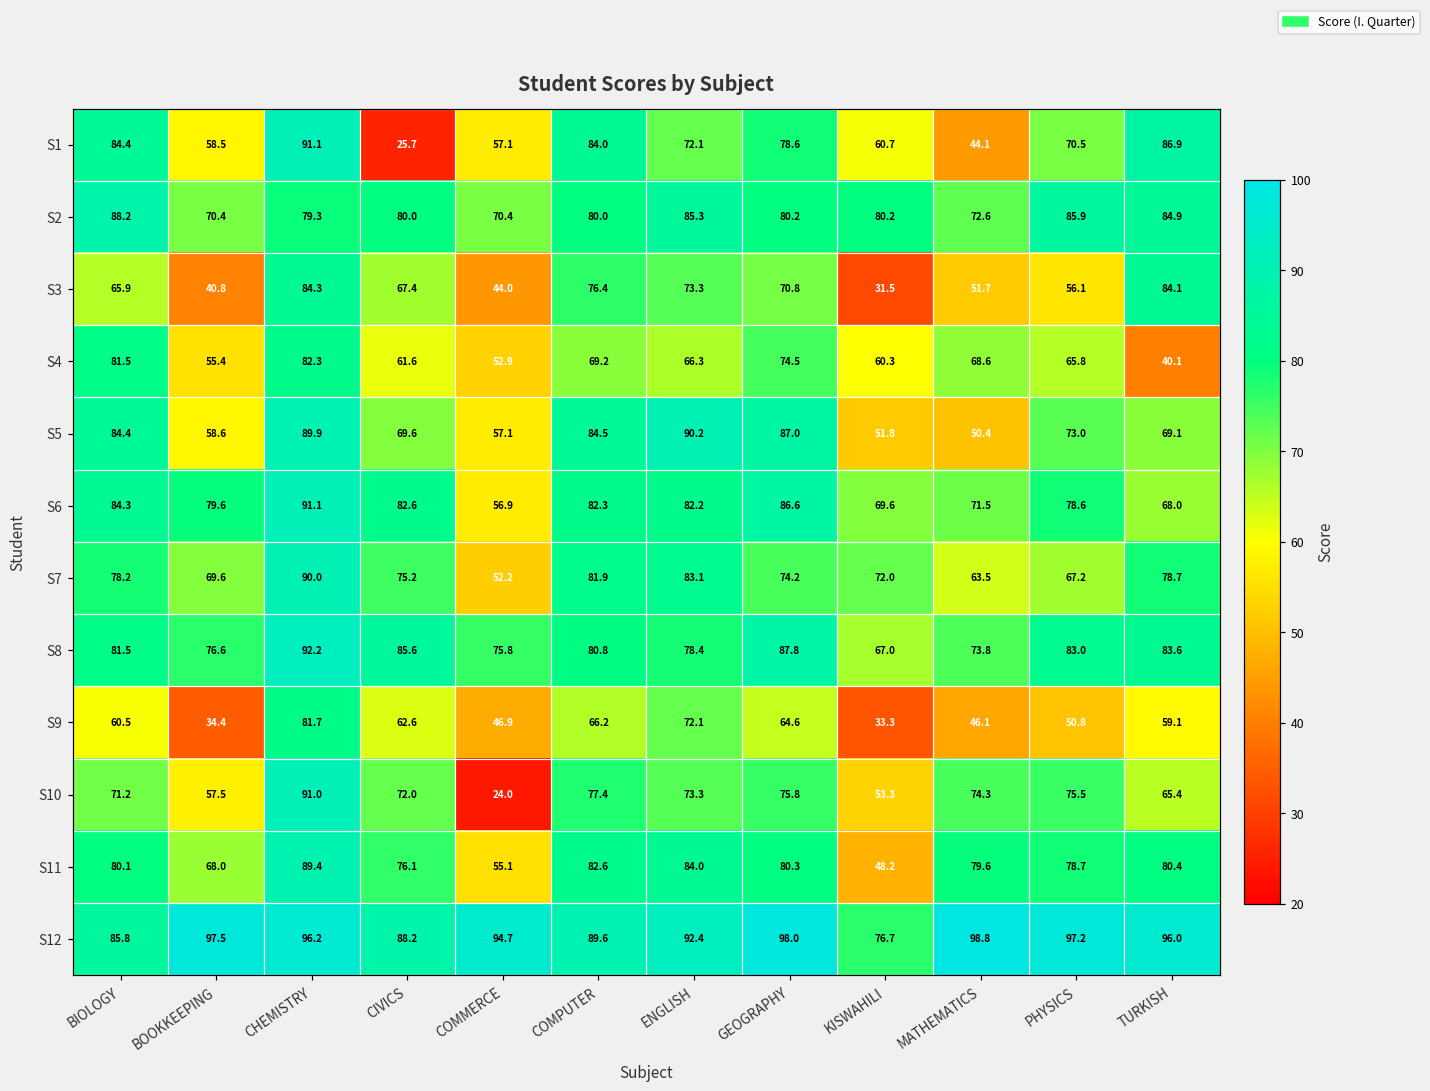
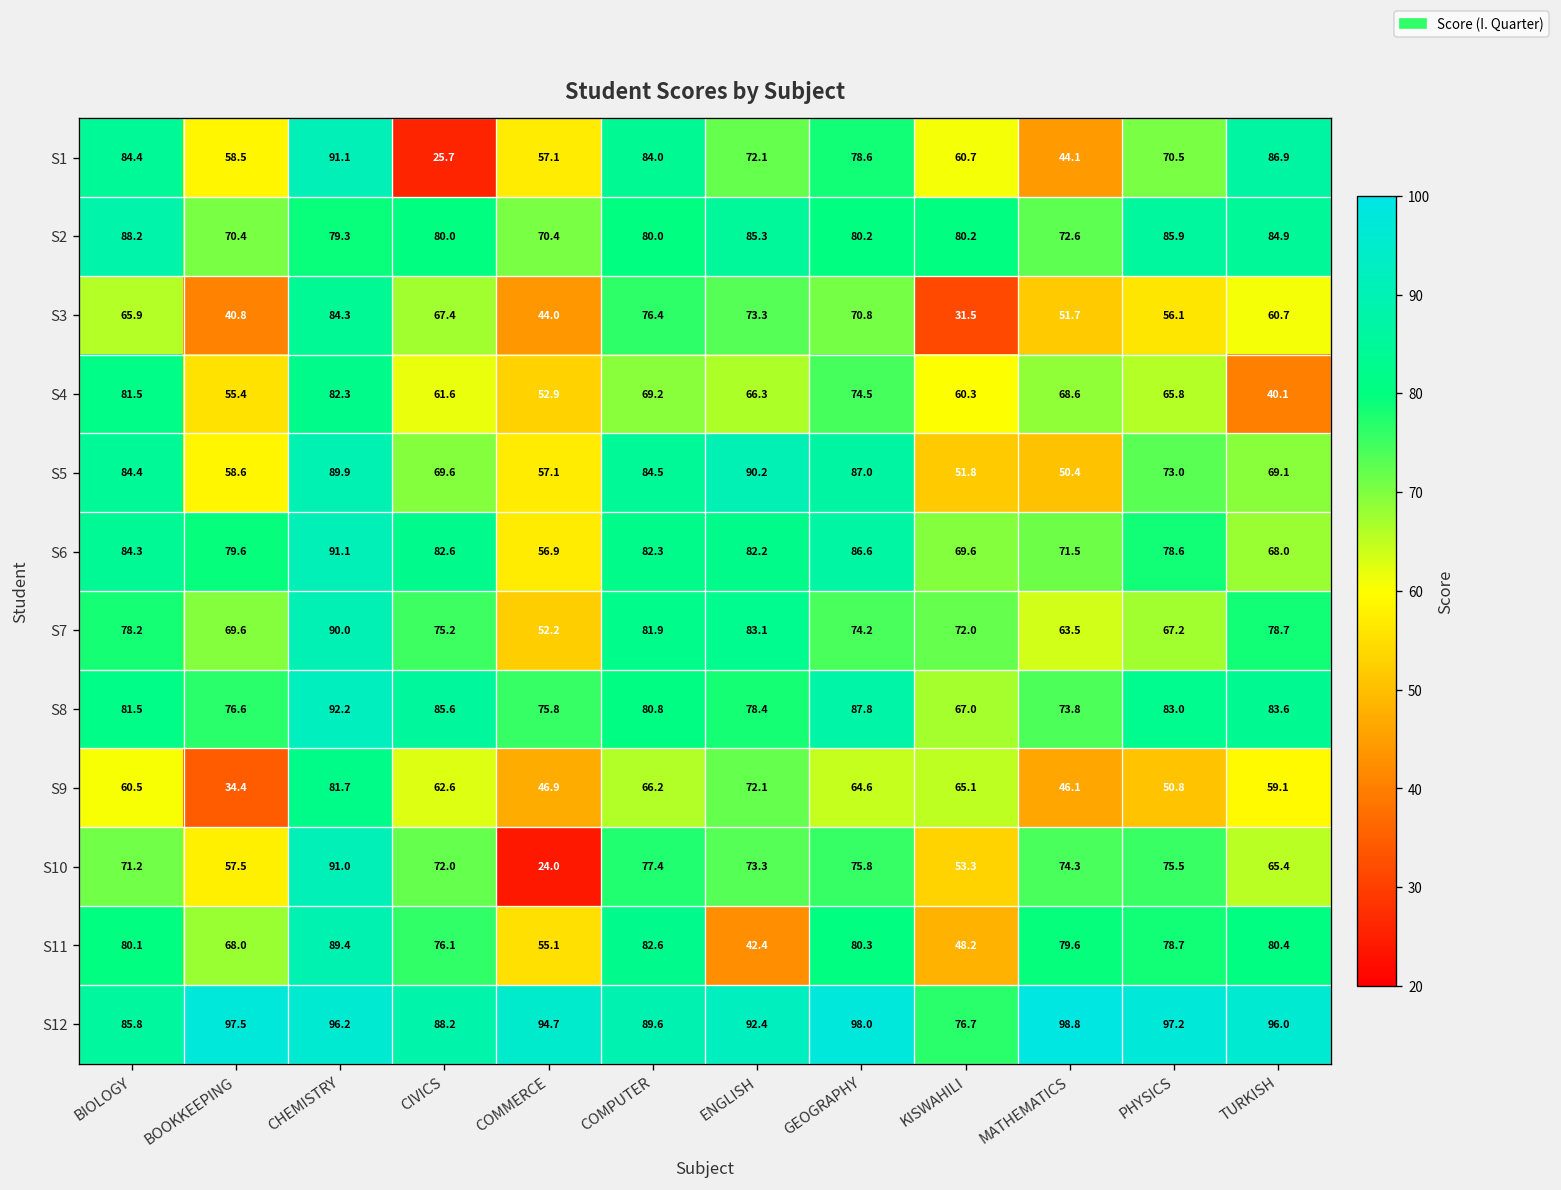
  {
    "S1": {
      "BIOLOGY": 84.4,
      "BOOKKEEPING": 58.5,
      "CHEMISTRY": 91.1,
      "CIVICS": 25.7,
      "COMMERCE": 57.1,
      "COMPUTER": 84.0,
      "ENGLISH": 72.1,
      "GEOGRAPHY": 78.6,
      "KISWAHILI": 60.7,
      "MATHEMATICS": 44.1,
      "PHYSICS": 70.5,
      "TURKISH": 86.9
    },
    "S2": {
      "BIOLOGY": 88.2,
      "BOOKKEEPING": 70.4,
      "CHEMISTRY": 79.3,
      "CIVICS": 80.0,
      "COMMERCE": 70.4,
      "COMPUTER": 80.0,
      "ENGLISH": 85.3,
      "GEOGRAPHY": 80.2,
      "KISWAHILI": 80.2,
      "MATHEMATICS": 72.6,
      "PHYSICS": 85.9,
      "TURKISH": 84.9
    },
    "S3": {
      "BIOLOGY": 65.9,
      "BOOKKEEPING": 40.8,
      "CHEMISTRY": 84.3,
      "CIVICS": 67.4,
      "COMMERCE": 44.0,
      "COMPUTER": 76.4,
      "ENGLISH": 73.3,
      "GEOGRAPHY": 70.8,
      "KISWAHILI": 31.5,
      "MATHEMATICS": 51.7,
      "PHYSICS": 56.1,
-     "TURKISH": 84.1
+     "TURKISH": 60.7
    },
    "S4": {
      "BIOLOGY": 81.5,
      "BOOKKEEPING": 55.4,
      "CHEMISTRY": 82.3,
      "CIVICS": 61.6,
      "COMMERCE": 52.9,
      "COMPUTER": 69.2,
      "ENGLISH": 66.3,
      "GEOGRAPHY": 74.5,
      "KISWAHILI": 60.3,
      "MATHEMATICS": 68.6,
      "PHYSICS": 65.8,
      "TURKISH": 40.1
    },
    "S5": {
      "BIOLOGY": 84.4,
      "BOOKKEEPING": 58.6,
      "CHEMISTRY": 89.9,
      "CIVICS": 69.6,
      "COMMERCE": 57.1,
      "COMPUTER": 84.5,
      "ENGLISH": 90.2,
      "GEOGRAPHY": 87.0,
      "KISWAHILI": 51.8,
      "MATHEMATICS": 50.4,
      "PHYSICS": 73.0,
      "TURKISH": 69.1
    },
    "S6": {
      "BIOLOGY": 84.3,
      "BOOKKEEPING": 79.6,
      "CHEMISTRY": 91.1,
      "CIVICS": 82.6,
      "COMMERCE": 56.9,
      "COMPUTER": 82.3,
      "ENGLISH": 82.2,
      "GEOGRAPHY": 86.6,
      "KISWAHILI": 69.6,
      "MATHEMATICS": 71.5,
      "PHYSICS": 78.6,
      "TURKISH": 68.0
    },
    "S7": {
      "BIOLOGY": 78.2,
      "BOOKKEEPING": 69.6,
      "CHEMISTRY": 90.0,
      "CIVICS": 75.2,
      "COMMERCE": 52.2,
      "COMPUTER": 81.9,
      "ENGLISH": 83.1,
      "GEOGRAPHY": 74.2,
      "KISWAHILI": 72.0,
      "MATHEMATICS": 63.5,
      "PHYSICS": 67.2,
      "TURKISH": 78.7
    },
    "S8": {
      "BIOLOGY": 81.5,
      "BOOKKEEPING": 76.6,
      "CHEMISTRY": 92.2,
      "CIVICS": 85.6,
      "COMMERCE": 75.8,
      "COMPUTER": 80.8,
      "ENGLISH": 78.4,
      "GEOGRAPHY": 87.8,
      "KISWAHILI": 67.0,
      "MATHEMATICS": 73.8,
      "PHYSICS": 83.0,
      "TURKISH": 83.6
    },
    "S9": {
      "BIOLOGY": 60.5,
      "BOOKKEEPING": 34.4,
      "CHEMISTRY": 81.7,
      "CIVICS": 62.6,
      "COMMERCE": 46.9,
      "COMPUTER": 66.2,
      "ENGLISH": 72.1,
      "GEOGRAPHY": 64.6,
-     "KISWAHILI": 33.3,
+     "KISWAHILI": 65.1,
      "MATHEMATICS": 46.1,
      "PHYSICS": 50.8,
      "TURKISH": 59.1
    },
    "S10": {
      "BIOLOGY": 71.2,
      "BOOKKEEPING": 57.5,
      "CHEMISTRY": 91.0,
      "CIVICS": 72.0,
      "COMMERCE": 24.0,
      "COMPUTER": 77.4,
      "ENGLISH": 73.3,
      "GEOGRAPHY": 75.8,
      "KISWAHILI": 53.3,
      "MATHEMATICS": 74.3,
      "PHYSICS": 75.5,
      "TURKISH": 65.4
    },
    "S11": {
      "BIOLOGY": 80.1,
      "BOOKKEEPING": 68.0,
      "CHEMISTRY": 89.4,
      "CIVICS": 76.1,
      "COMMERCE": 55.1,
      "COMPUTER": 82.6,
-     "ENGLISH": 84.0,
+     "ENGLISH": 42.4,
      "GEOGRAPHY": 80.3,
      "KISWAHILI": 48.2,
      "MATHEMATICS": 79.6,
      "PHYSICS": 78.7,
      "TURKISH": 80.4
    },
    "S12": {
      "BIOLOGY": 85.8,
      "BOOKKEEPING": 97.5,
      "CHEMISTRY": 96.2,
      "CIVICS": 88.2,
      "COMMERCE": 94.7,
      "COMPUTER": 89.6,
      "ENGLISH": 92.4,
      "GEOGRAPHY": 98.0,
      "KISWAHILI": 76.7,
      "MATHEMATICS": 98.8,
      "PHYSICS": 97.2,
      "TURKISH": 96.0
    }
  }
